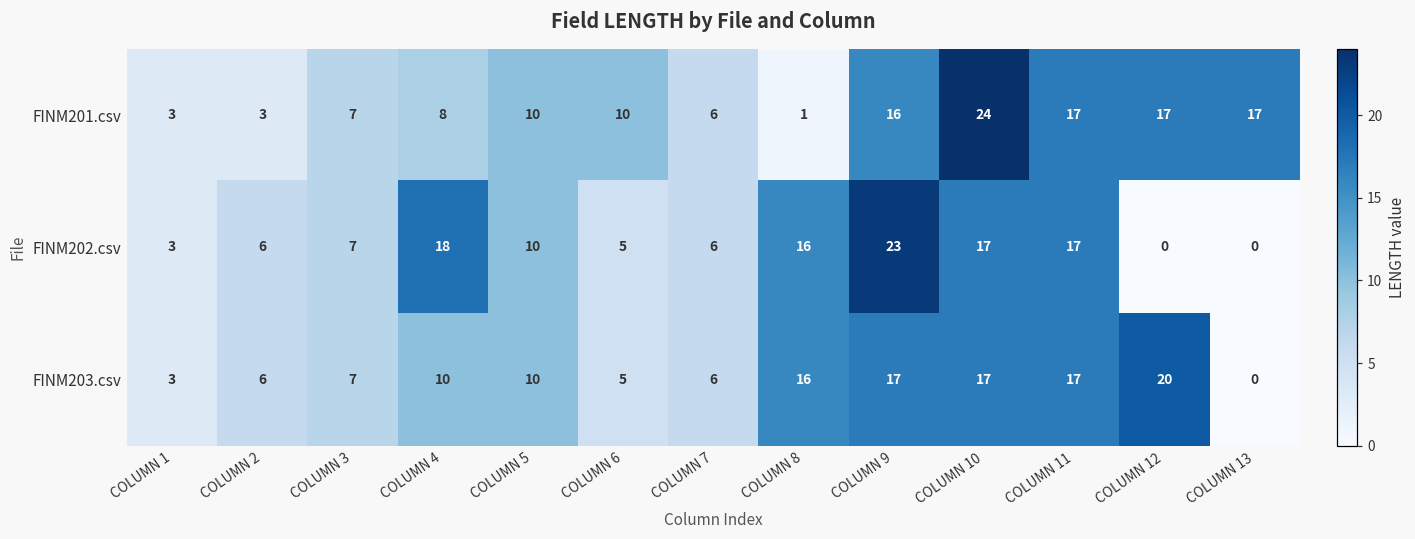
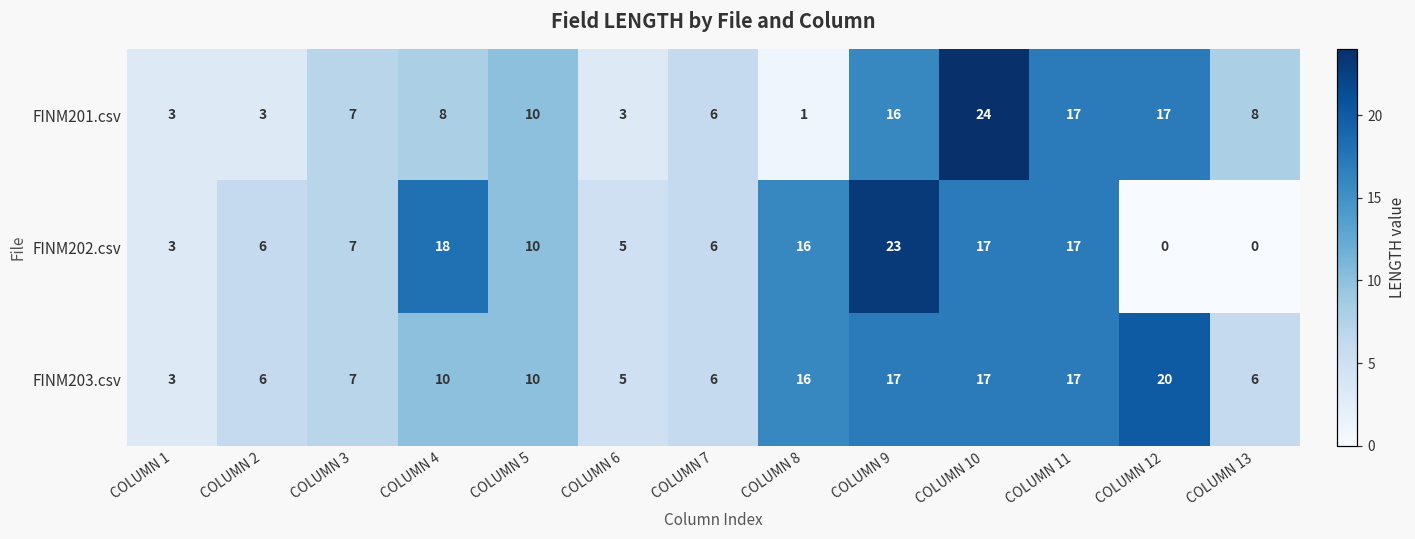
  {
    "FINM201.csv": {
      "COLUMN 1": 3,
      "COLUMN 2": 3,
      "COLUMN 3": 7,
      "COLUMN 4": 8,
      "COLUMN 5": 10,
-     "COLUMN 6": 10,
+     "COLUMN 6": 3,
      "COLUMN 7": 6,
      "COLUMN 8": 1,
      "COLUMN 9": 16,
      "COLUMN 10": 24,
      "COLUMN 11": 17,
      "COLUMN 12": 17,
-     "COLUMN 13": 17
+     "COLUMN 13": 8
    },
    "FINM202.csv": {
      "COLUMN 1": 3,
      "COLUMN 2": 6,
      "COLUMN 3": 7,
      "COLUMN 4": 18,
      "COLUMN 5": 10,
      "COLUMN 6": 5,
      "COLUMN 7": 6,
      "COLUMN 8": 16,
      "COLUMN 9": 23,
      "COLUMN 10": 17,
      "COLUMN 11": 17,
      "COLUMN 12": 0,
      "COLUMN 13": 0
    },
    "FINM203.csv": {
      "COLUMN 1": 3,
      "COLUMN 2": 6,
      "COLUMN 3": 7,
      "COLUMN 4": 10,
      "COLUMN 5": 10,
      "COLUMN 6": 5,
      "COLUMN 7": 6,
      "COLUMN 8": 16,
      "COLUMN 9": 17,
      "COLUMN 10": 17,
      "COLUMN 11": 17,
      "COLUMN 12": 20,
-     "COLUMN 13": 0
+     "COLUMN 13": 6
    }
  }
